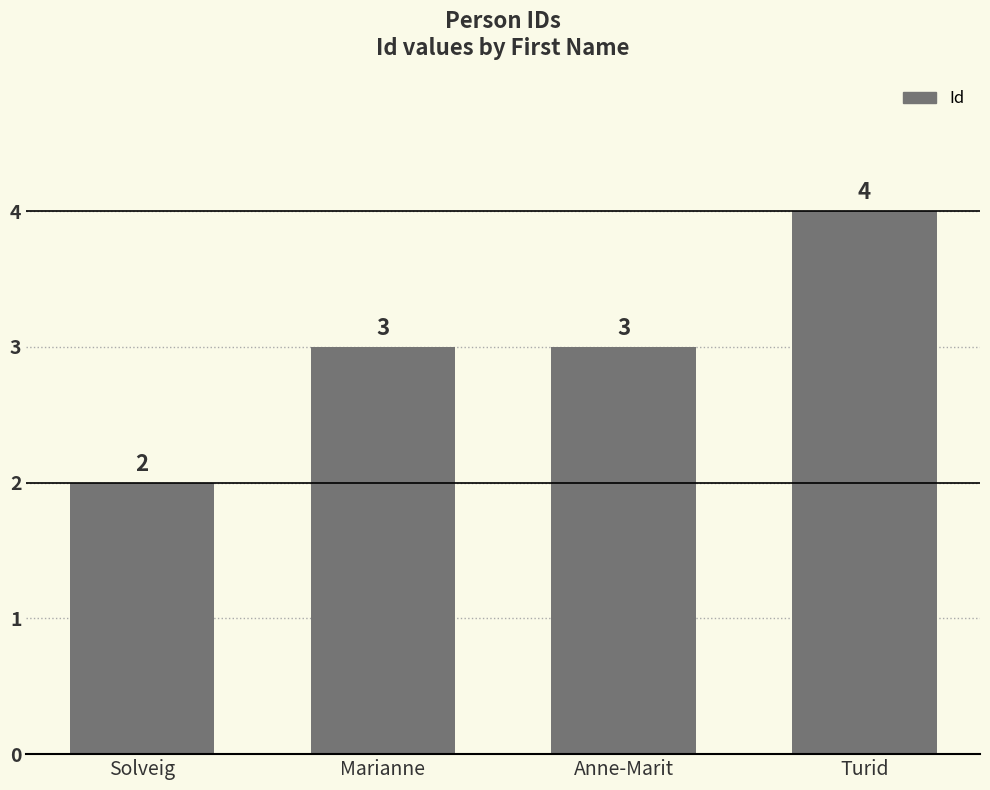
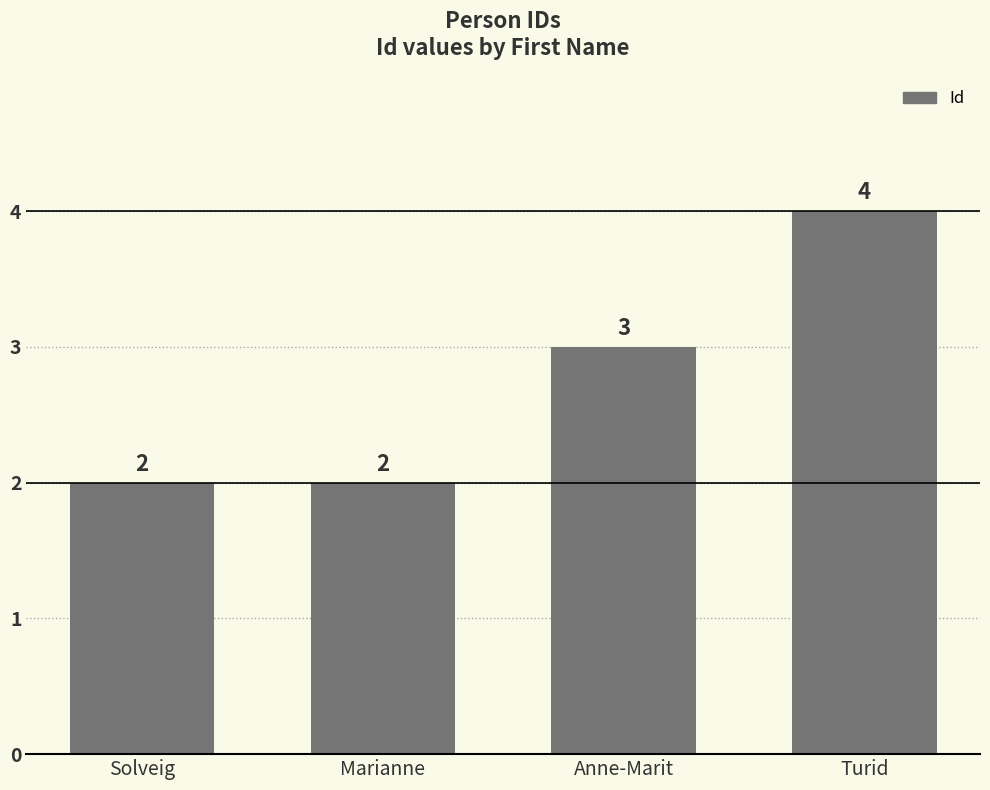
  {
    "Solveig": 2,
-   "Marianne": 3,
+   "Marianne": 2,
    "Anne-Marit": 3,
    "Turid": 4
  }
